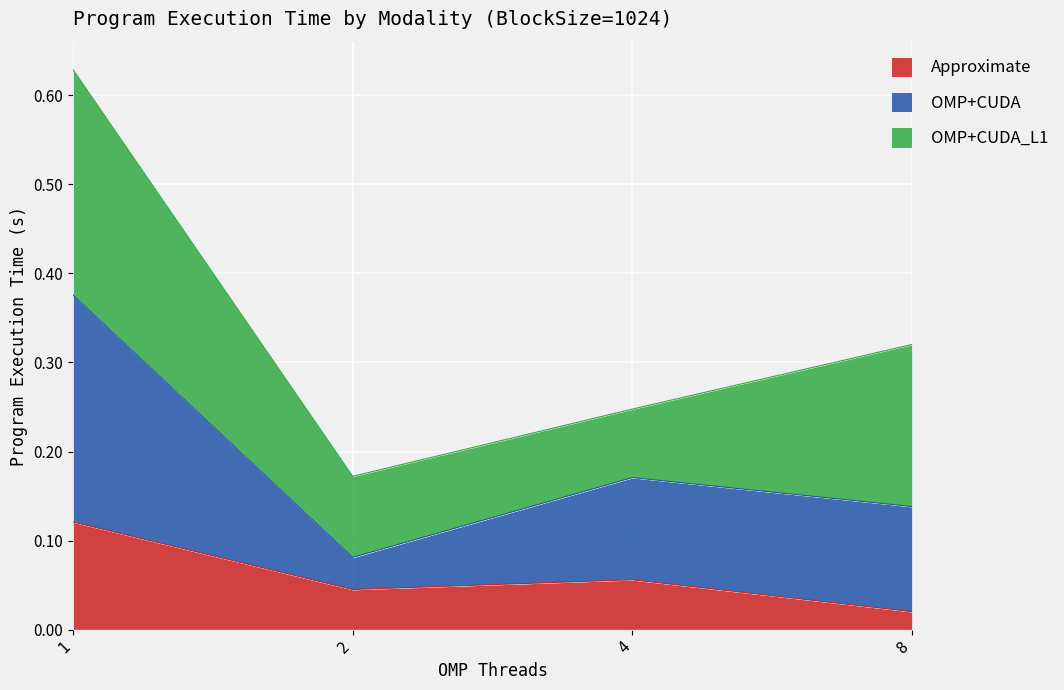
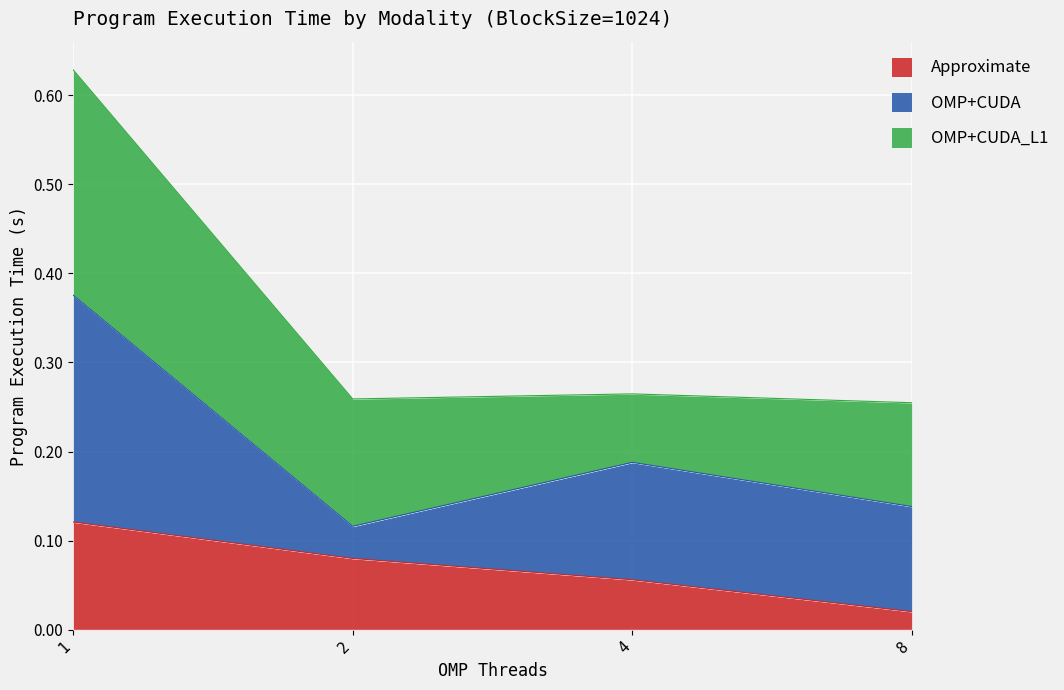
  {
    "Approximate": {
      "1": 0.12,
-     "2": 0.05,
+     "2": 0.08,
      "4": 0.06,
      "8": 0.02
    },
    "OMP+CUDA": {
      "1": 0.25,
      "2": 0.04,
-     "4": 0.11,
+     "4": 0.13,
      "8": 0.12
    },
    "OMP+CUDA_L1": {
      "1": 0.25,
-     "2": 0.09,
+     "2": 0.14,
      "4": 0.08,
-     "8": 0.18
+     "8": 0.12
    }
  }
